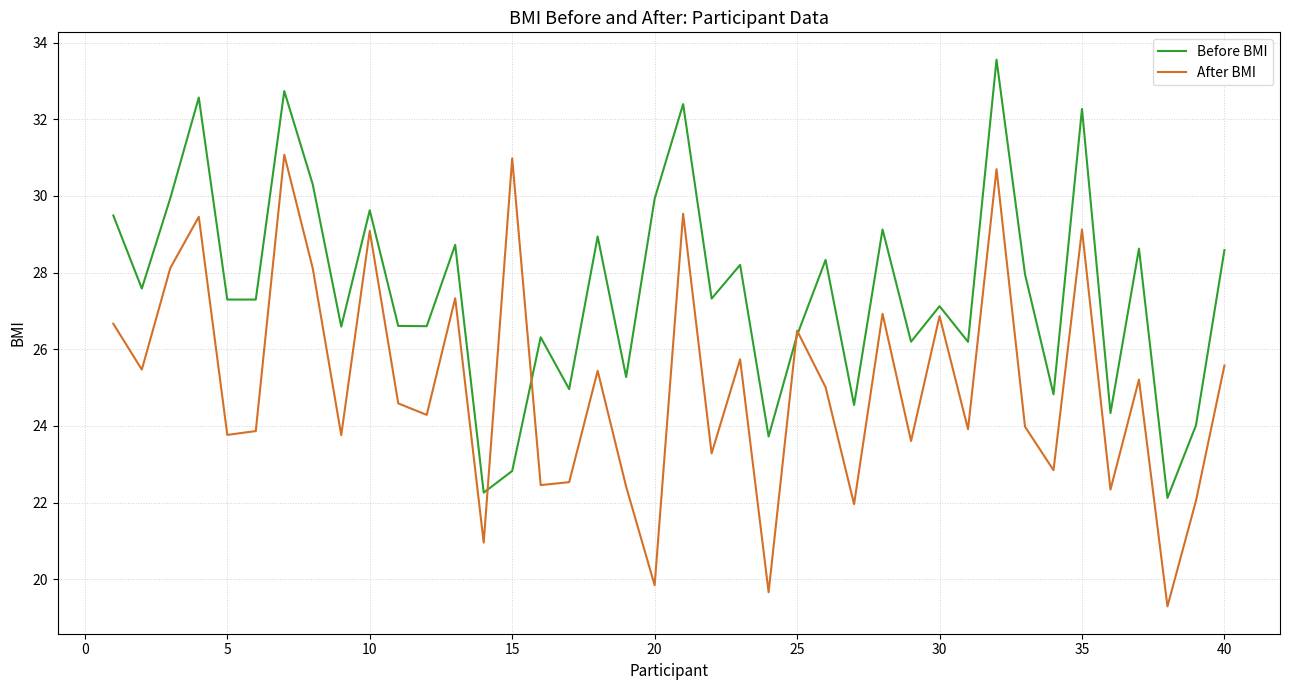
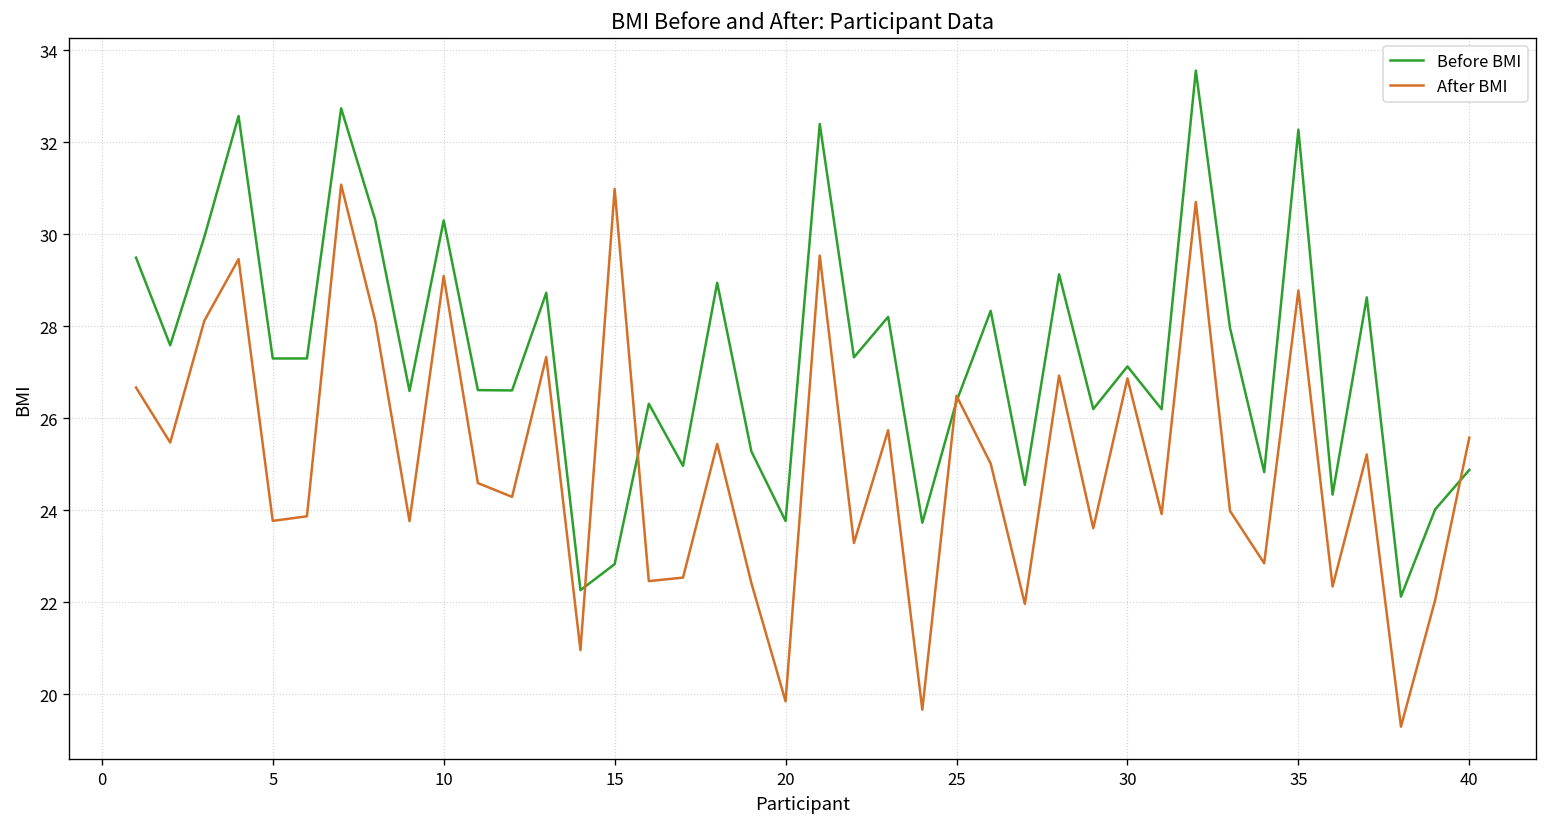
  {
    "Before BMI": {
      "5": 27.3,
-     "10": 29.6,
+     "10": 30.3,
      "15": 22.8,
-     "20": 29.9,
+     "20": 23.8,
      "25": 26.4,
      "30": 27.1,
      "35": 32.3,
-     "40": 28.6
+     "40": 24.9
    },
    "After BMI": {
      "5": 23.8,
      "10": 29.1,
      "15": 31.0,
      "20": 19.8,
      "25": 26.5,
      "30": 26.9,
-     "35": 29.1,
+     "35": 28.8,
      "40": 25.6
    }
  }
